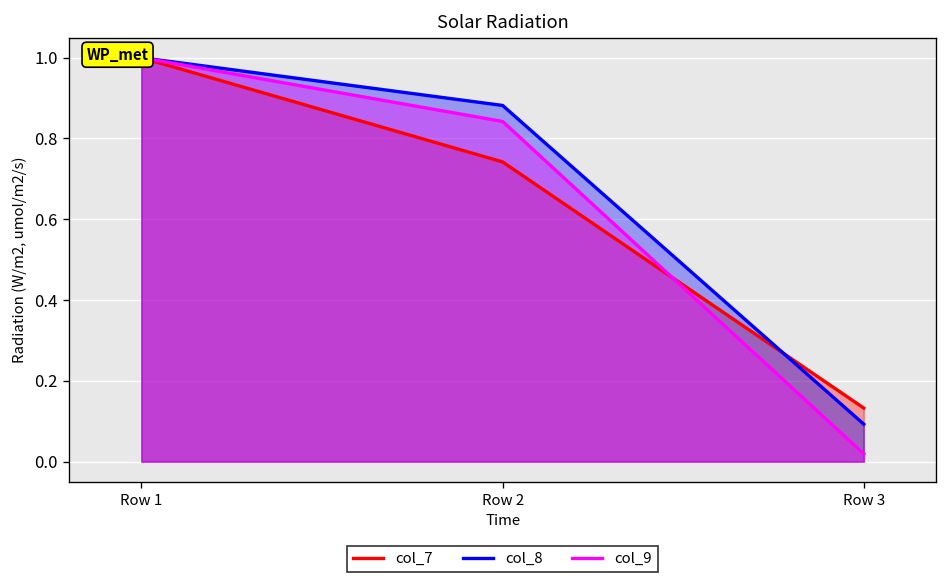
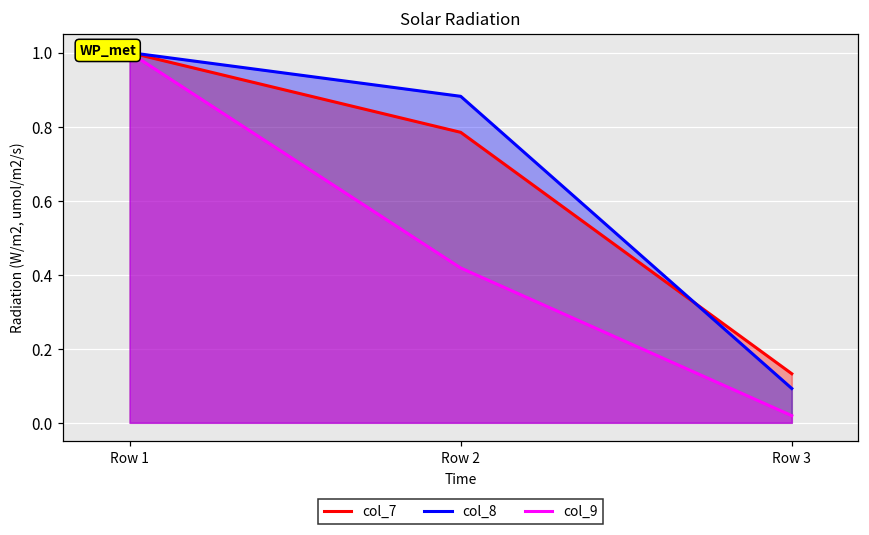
  {
    "col_7": {
-     "Row 2": 0.74,
+     "Row 2": 0.78,
      "Row 3": 0.13
    },
    "col_8": {
      "Row 2": 0.88,
      "Row 3": 0.09
    },
    "col_9": {
-     "Row 2": 0.84,
+     "Row 2": 0.42,
      "Row 3": 0.02
    }
  }
